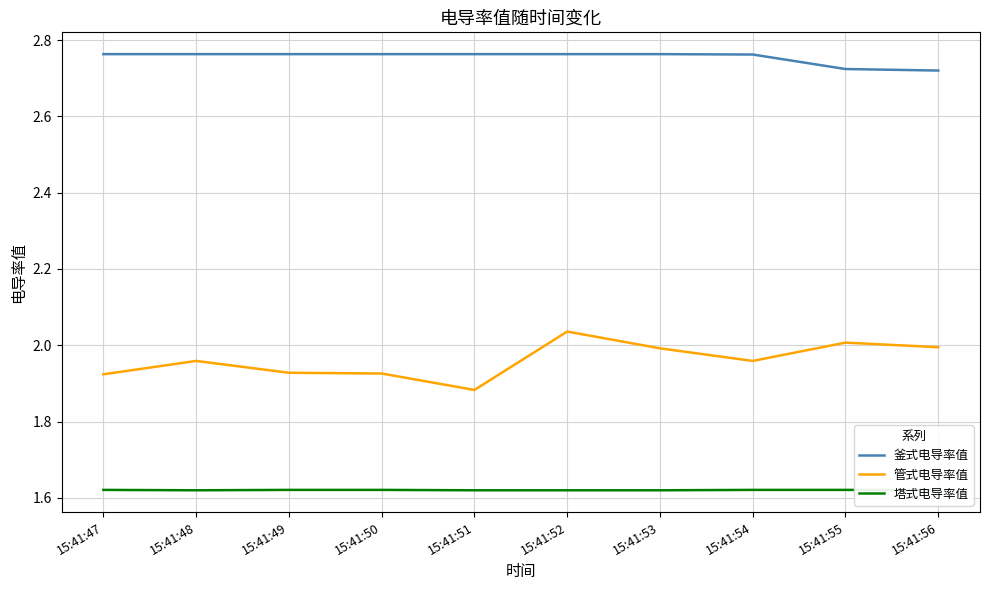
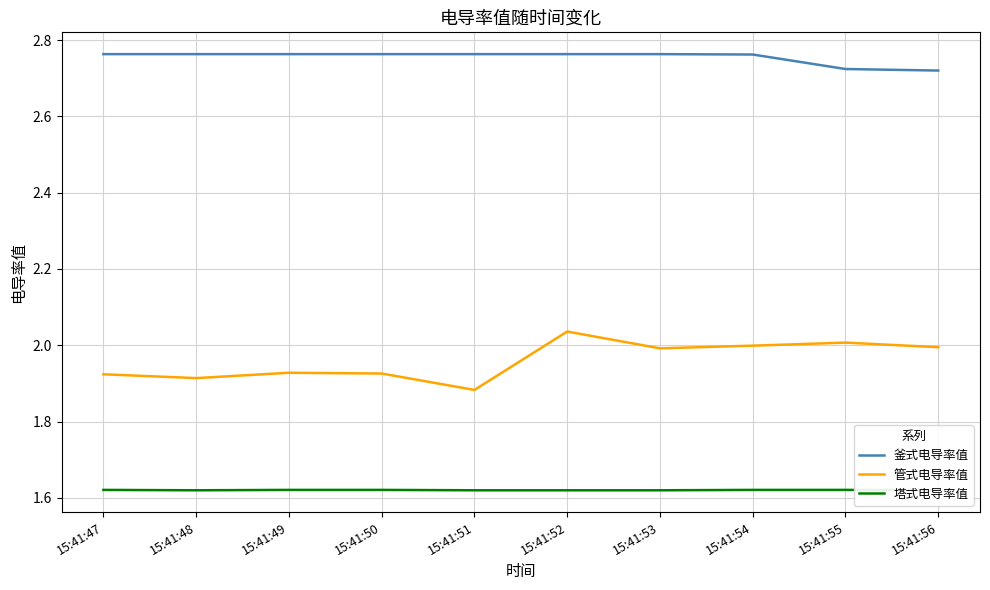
  {
    "釜式电导率值": {
      "15:41:47": 2.76,
      "15:41:48": 2.76,
      "15:41:49": 2.76,
      "15:41:50": 2.76,
      "15:41:51": 2.76,
      "15:41:52": 2.76,
      "15:41:53": 2.76,
      "15:41:54": 2.76,
      "15:41:55": 2.72,
      "15:41:56": 2.72
    },
    "管式电导率值": {
      "15:41:47": 1.92,
-     "15:41:48": 1.96,
+     "15:41:48": 1.91,
      "15:41:49": 1.93,
      "15:41:50": 1.93,
      "15:41:51": 1.88,
      "15:41:52": 2.04,
      "15:41:53": 1.99,
-     "15:41:54": 1.96,
+     "15:41:54": 2.00,
      "15:41:55": 2.01,
      "15:41:56": 2.00
    },
    "塔式电导率值": {
      "15:41:47": 1.62,
      "15:41:48": 1.62,
      "15:41:49": 1.62,
      "15:41:50": 1.62,
      "15:41:51": 1.62,
      "15:41:52": 1.62,
      "15:41:53": 1.62,
      "15:41:54": 1.62,
      "15:41:55": 1.62
    }
  }
